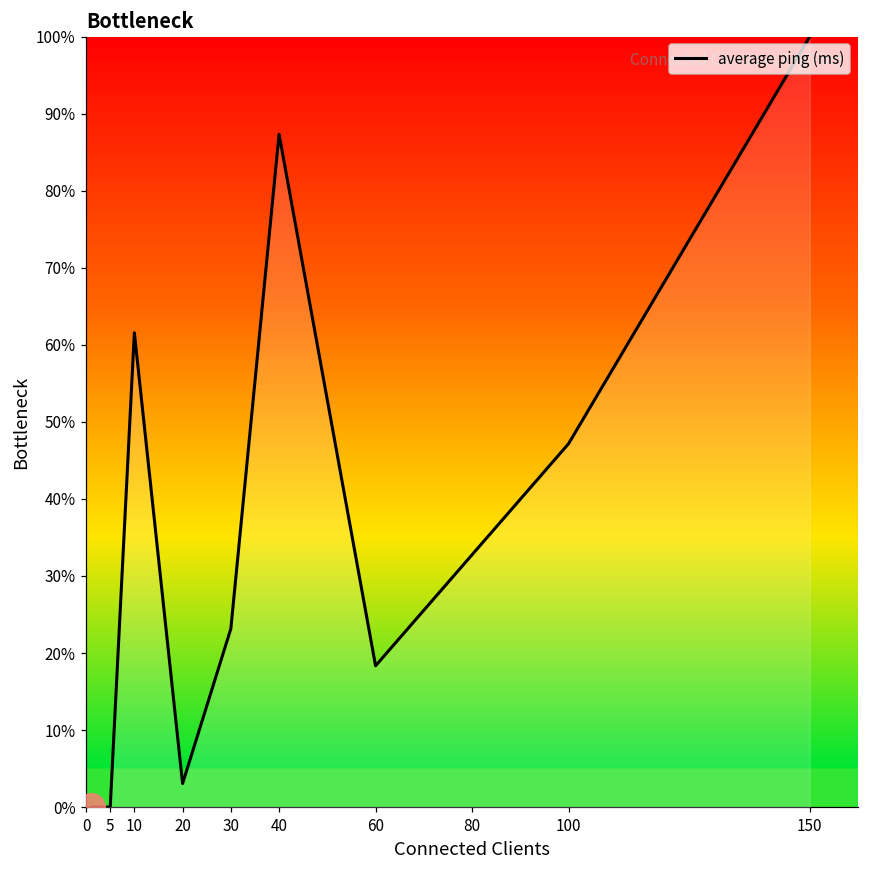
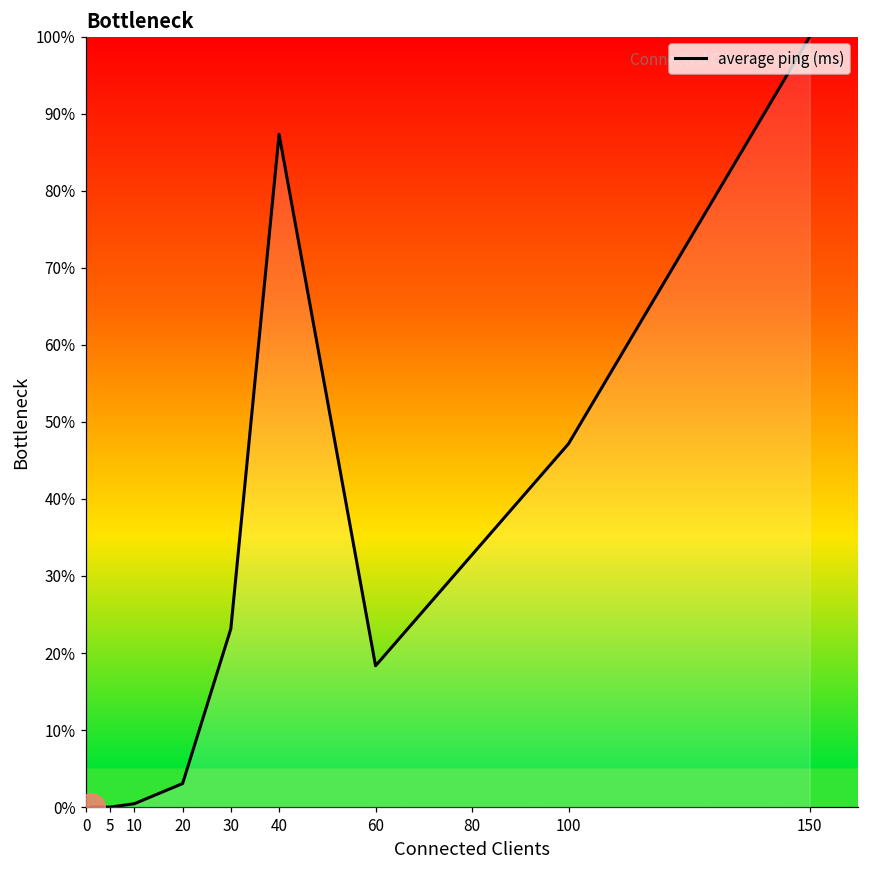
  {
    "average ping (ms)": {
      "5": "0%",
-     "10": "62%",
+     "10": "0%",
      "20": "3%",
      "30": "23%",
      "40": "87%",
      "60": "18%",
      "80": "33%",
      "100": "47%",
      "150": "100%"
    }
  }
